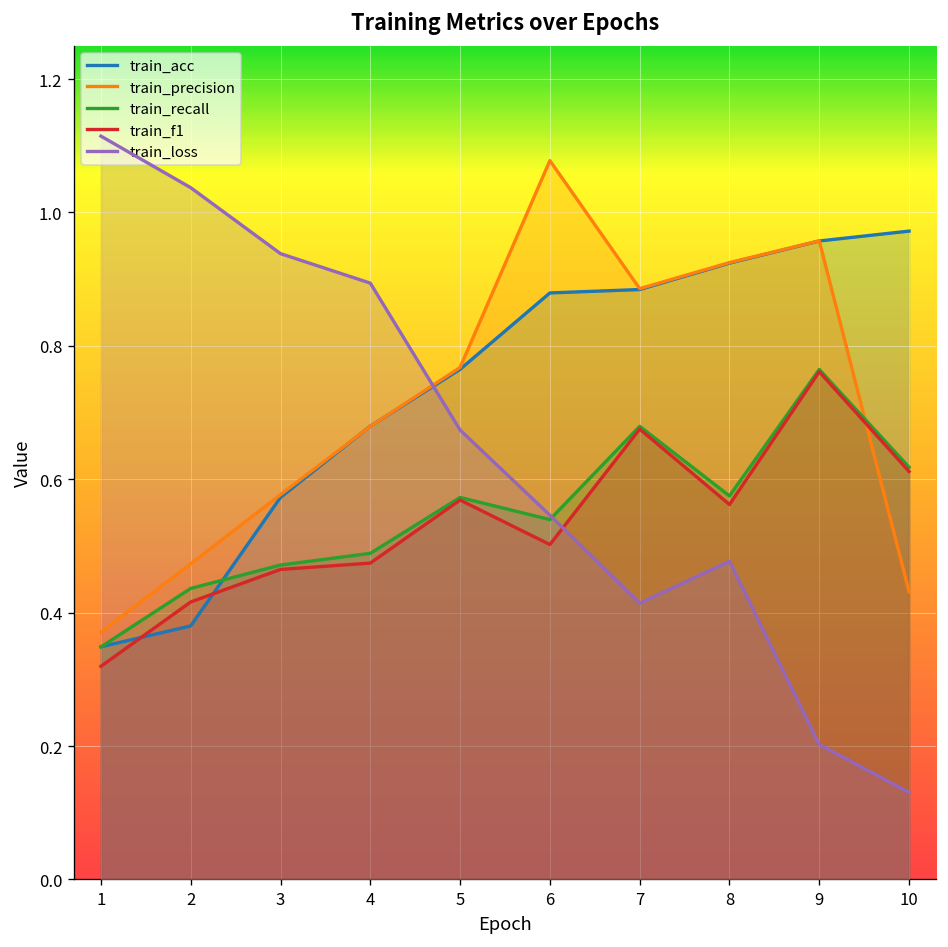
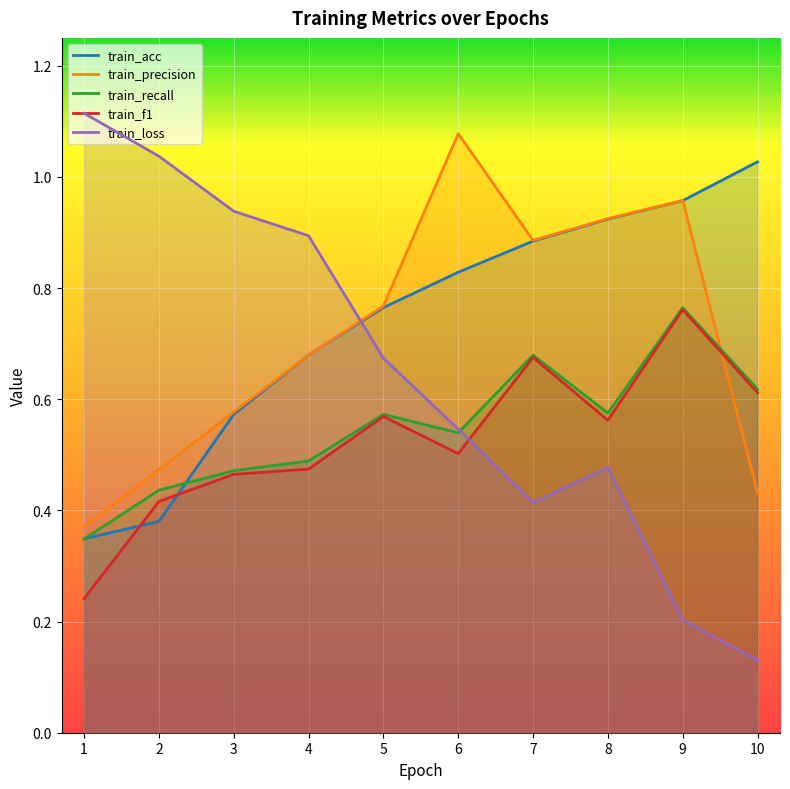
  {
    "train_acc": {
      "2": 0.38,
-     "6": 0.88,
-     "10": 0.97
+     "6": 0.83,
+     "10": 1.03
    },
    "train_precision": {
      "1": 0.37,
      "2": 0.47,
      "6": 1.08,
      "10": 0.43
    },
    "train_recall": {
      "2": 0.44,
      "3": 0.47,
      "4": 0.49,
      "6": 0.54,
      "8": 0.58,
      "10": 0.62
    },
    "train_f1": {
-     "1": 0.32,
+     "1": 0.24,
      "2": 0.42,
      "3": 0.46,
      "4": 0.47,
      "6": 0.50,
      "8": 0.56,
      "10": 0.61
    },
    "train_loss": {
      "2": 1.04,
      "3": 0.94,
      "4": 0.89,
      "5": 0.67,
      "6": 0.55,
      "7": 0.41,
      "8": 0.48,
      "9": 0.20,
      "10": 0.13
    }
  }
